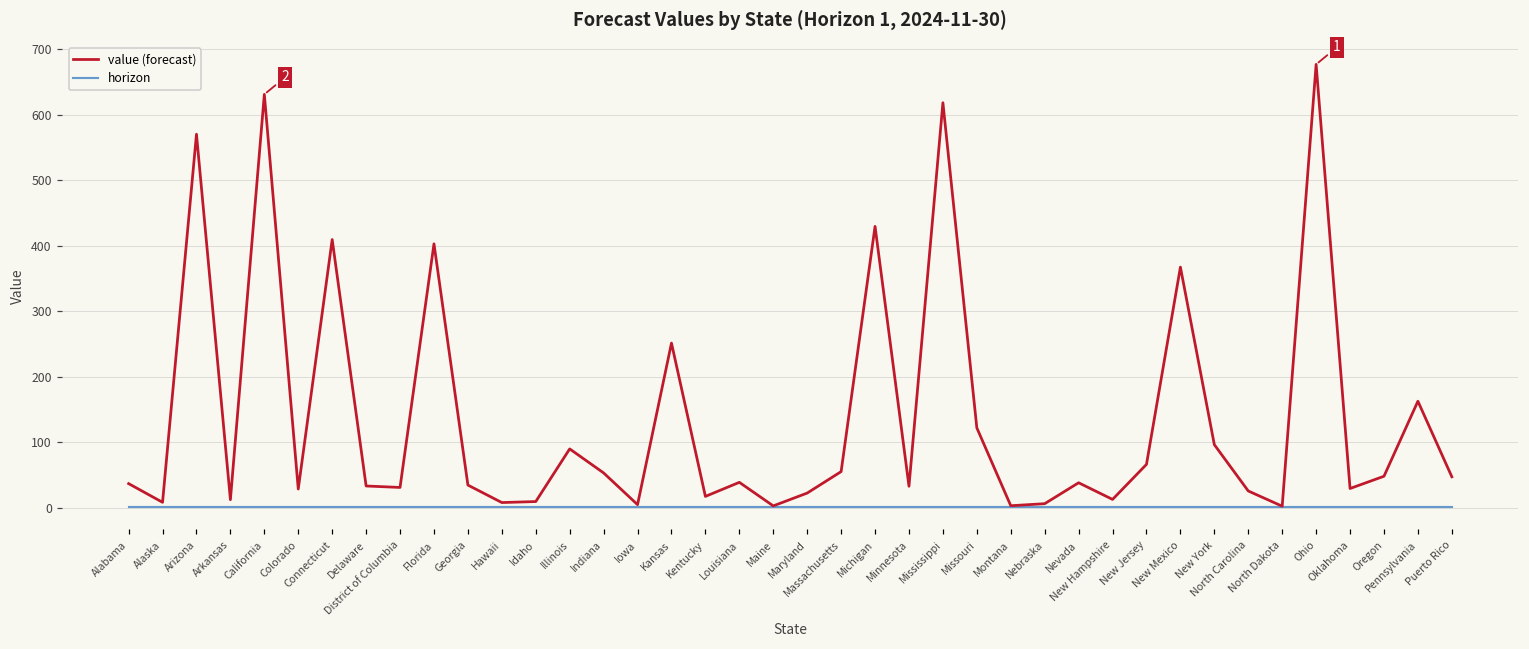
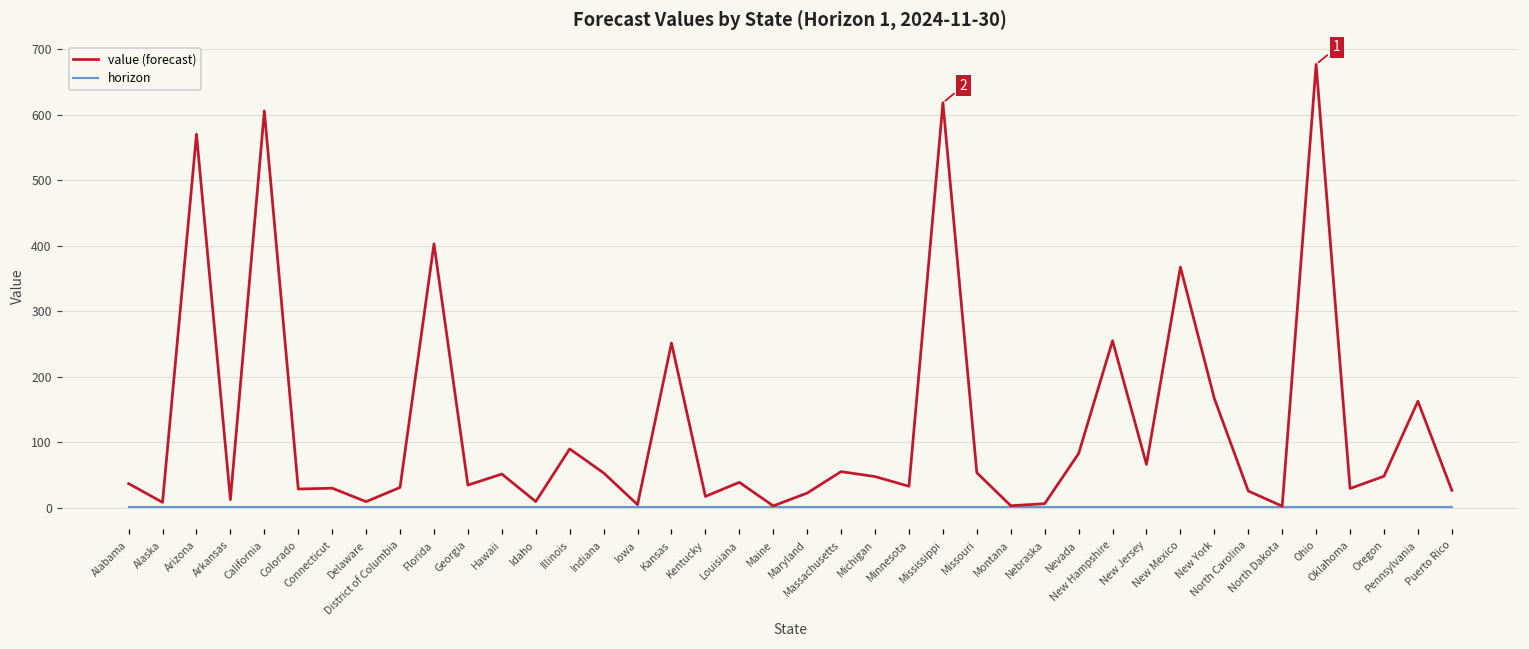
  {
    "value (forecast)": {
      "Alabama": 40,
      "Alaska": 10,
      "Arizona": 570,
      "Arkansas": 10,
-     "California": 630,
+     "California": 610,
      "Colorado": 30,
-     "Connecticut": 410,
-     "Delaware": 30,
+     "Connecticut": 30,
+     "Delaware": 10,
      "District of Columbia": 30,
      "Florida": 400,
      "Georgia": 30,
-     "Hawaii": 10,
+     "Hawaii": 50,
      "Idaho": 10,
      "Illinois": 90,
      "Indiana": 50,
      "Kansas": 250,
      "Kentucky": 20,
      "Louisiana": 40,
      "Maryland": 20,
      "Massachusetts": 60,
-     "Michigan": 430,
+     "Michigan": 50,
      "Minnesota": 30,
      "Mississippi": 620,
-     "Missouri": 120,
+     "Missouri": 50,
      "Nebraska": 10,
-     "Nevada": 40,
-     "New Hampshire": 10,
+     "Nevada": 80,
+     "New Hampshire": 250,
      "New Jersey": 70,
      "New Mexico": 370,
-     "New York": 100,
+     "New York": 170,
      "North Carolina": 30,
      "Ohio": 680,
      "Oklahoma": 30,
      "Oregon": 50,
      "Pennsylvania": 160,
-     "Puerto Rico": 50
+     "Puerto Rico": 30
    },
    "horizon": {
      "Alabama": 0,
      "Alaska": 0,
      "Arizona": 0,
      "Arkansas": 0,
      "California": 0,
      "Colorado": 0,
      "Connecticut": 0,
      "Delaware": 0,
      "District of Columbia": 0,
      "Florida": 0,
      "Georgia": 0,
      "Hawaii": 0,
      "Idaho": 0,
      "Illinois": 0,
      "Indiana": 0,
      "Kansas": 0,
      "Kentucky": 0,
      "Louisiana": 0,
      "Maryland": 0,
      "Massachusetts": 0,
      "Michigan": 0,
      "Minnesota": 0,
      "Mississippi": 0,
      "Missouri": 0,
      "Nebraska": 0,
      "Nevada": 0,
      "New Hampshire": 0,
      "New Jersey": 0,
      "New Mexico": 0,
      "New York": 0,
      "North Carolina": 0,
      "Ohio": 0,
      "Oklahoma": 0,
      "Oregon": 0,
      "Pennsylvania": 0,
      "Puerto Rico": 0
    }
  }
